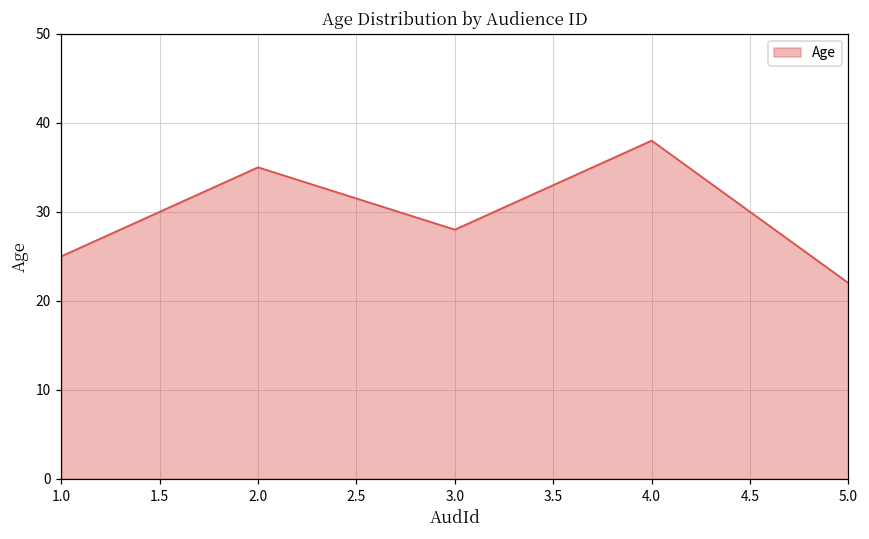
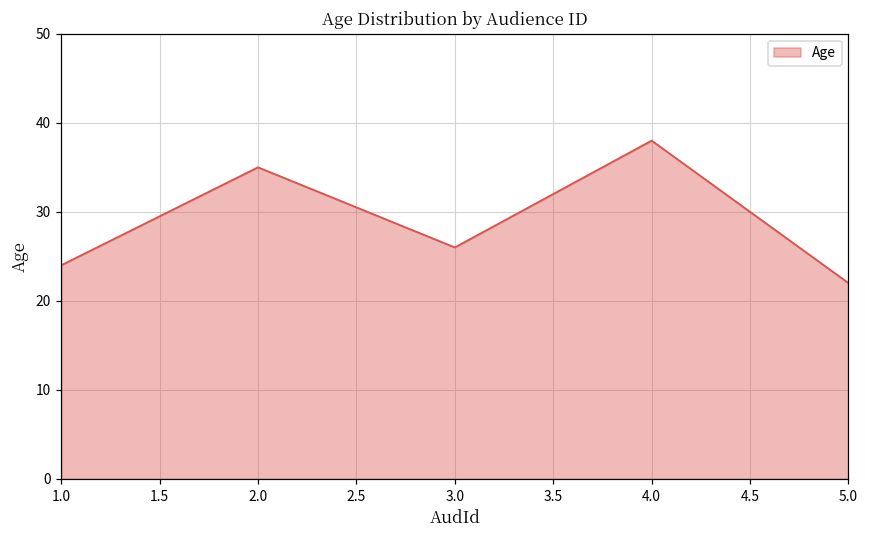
  {
-   "1.0": 25,
+   "1.0": 24,
    "2.0": 35,
-   "3.0": 28,
+   "3.0": 26,
    "4.0": 38,
    "5.0": 22
  }
